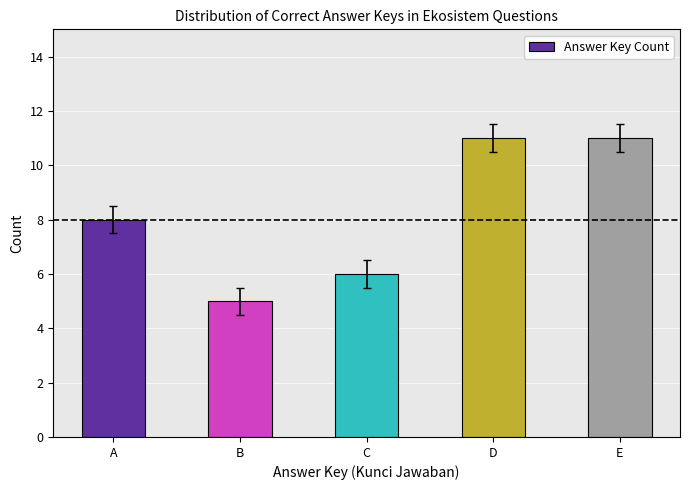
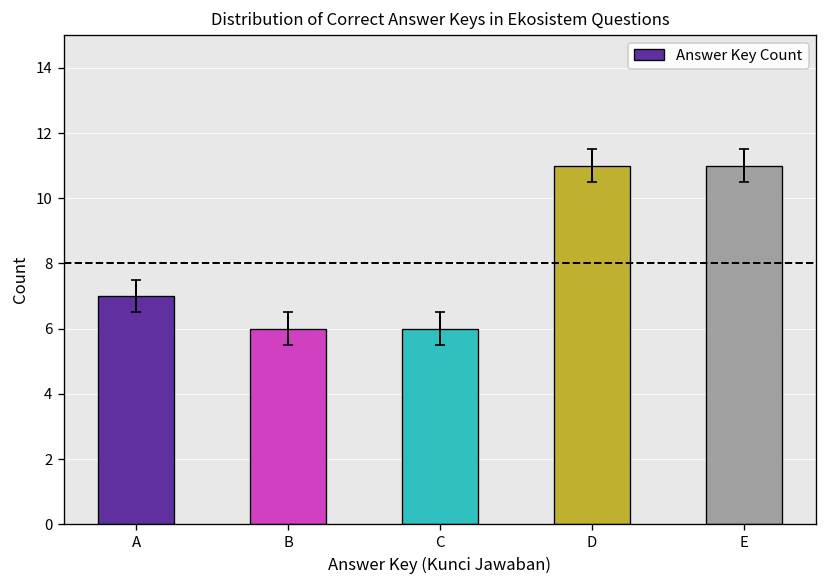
  {
    "Answer Key Count": {
-     "A": 8,
-     "B": 5,
+     "A": 7,
+     "B": 6,
      "C": 6,
      "D": 11,
      "E": 11
    }
  }
